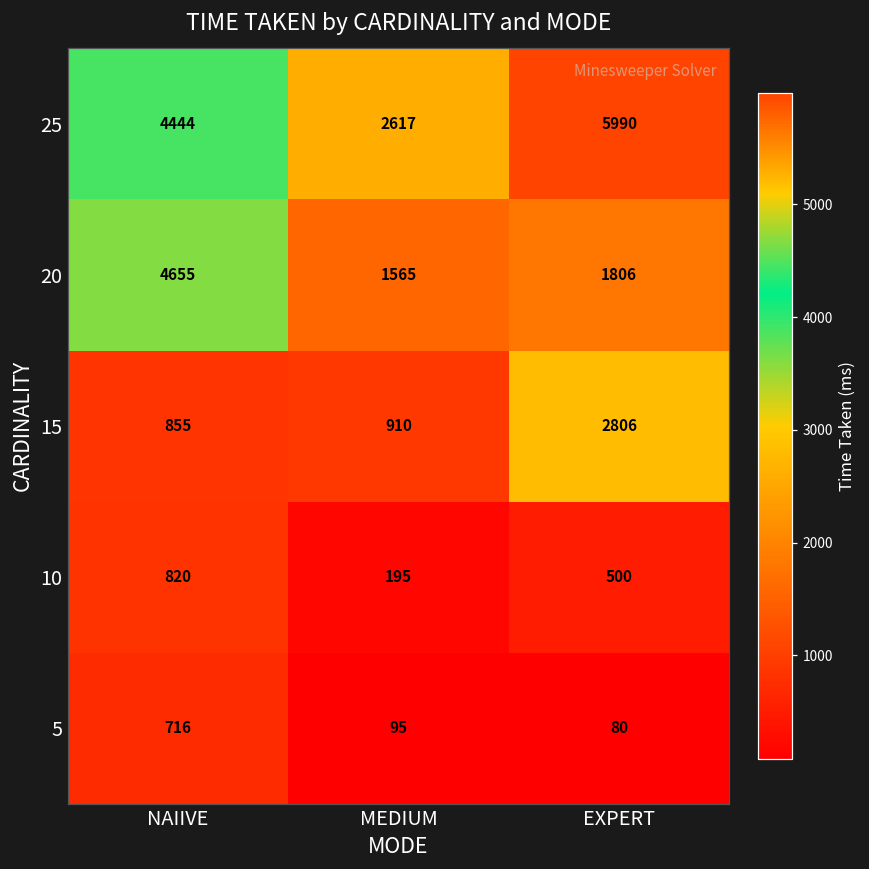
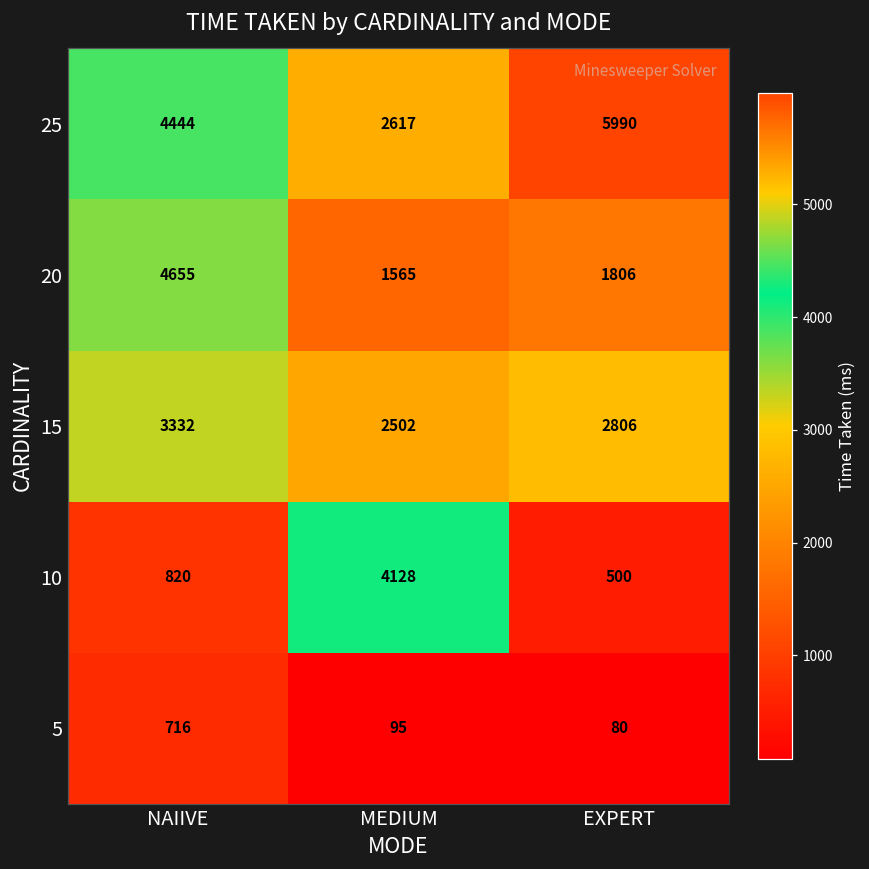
  {
    "25": {
      "NAIIVE": 4444,
      "MEDIUM": 2617
    },
    "20": {
      "NAIIVE": 4655,
      "MEDIUM": 1565,
      "EXPERT": 1806
    },
    "15": {
-     "NAIIVE": 855,
-     "MEDIUM": 910,
+     "NAIIVE": 3332,
+     "MEDIUM": 2502,
      "EXPERT": 2806
    },
    "10": {
      "NAIIVE": 820,
-     "MEDIUM": 195,
+     "MEDIUM": 4128,
      "EXPERT": 500
    },
    "5": {
      "NAIIVE": 716,
      "MEDIUM": 95,
      "EXPERT": 80
    }
  }
